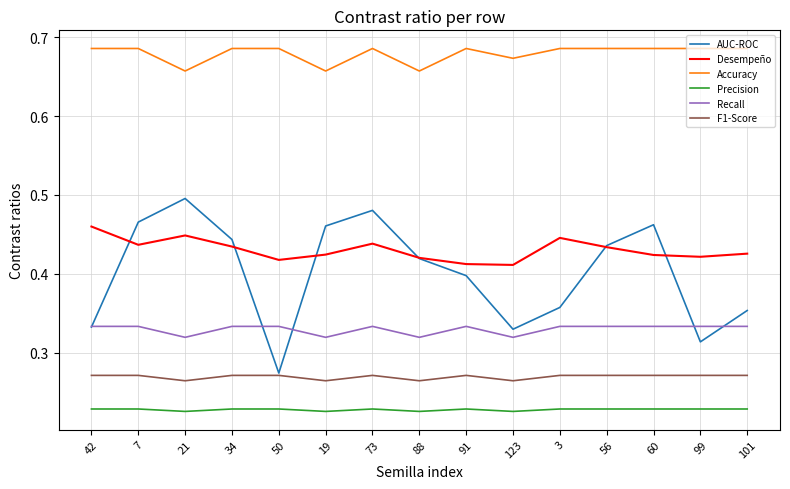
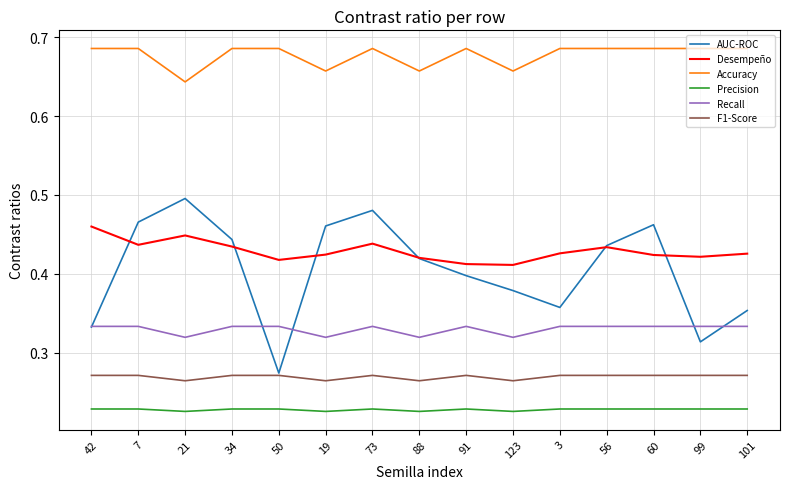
  {
    "AUC-ROC": {
      "7": 0.47,
      "21": 0.50,
      "34": 0.44,
      "19": 0.46,
      "73": 0.48,
      "91": 0.40,
-     "123": 0.33,
+     "123": 0.38,
      "3": 0.36,
      "60": 0.46,
      "99": 0.31,
      "101": 0.35
    },
    "Desempeño": {
      "42": 0.46,
      "7": 0.44,
      "21": 0.45,
      "34": 0.43,
      "50": 0.42,
      "19": 0.42,
      "73": 0.44,
      "91": 0.41,
      "123": 0.41,
-     "3": 0.45,
+     "3": 0.43,
      "60": 0.42,
      "99": 0.42,
      "101": 0.43
    },
    "Accuracy": {
      "42": 0.69,
      "7": 0.69,
-     "21": 0.66,
+     "21": 0.64,
      "34": 0.69,
      "50": 0.69,
      "19": 0.66,
      "73": 0.69,
      "88": 0.66,
      "91": 0.69,
-     "123": 0.67,
+     "123": 0.66,
      "3": 0.69,
      "56": 0.69,
      "60": 0.69
    },
    "Precision": {
      "42": 0.23,
      "7": 0.23,
      "21": 0.23,
      "34": 0.23,
      "50": 0.23,
      "19": 0.23,
      "73": 0.23,
      "88": 0.23,
      "91": 0.23,
      "123": 0.23,
      "3": 0.23,
      "56": 0.23,
      "60": 0.23,
      "99": 0.23,
      "101": 0.23
    },
    "Recall": {
      "7": 0.33,
      "21": 0.32,
      "34": 0.33,
      "50": 0.33,
      "19": 0.32,
      "73": 0.33,
      "88": 0.32,
      "91": 0.33,
      "123": 0.32,
      "3": 0.33,
      "56": 0.33,
      "60": 0.33,
      "99": 0.33,
      "101": 0.33
    },
    "F1-Score": {
      "42": 0.27,
      "7": 0.27,
      "21": 0.26,
      "34": 0.27,
      "19": 0.26,
      "73": 0.27,
      "88": 0.26,
      "91": 0.27,
      "123": 0.26,
      "3": 0.27,
      "56": 0.27,
      "60": 0.27,
      "99": 0.27,
      "101": 0.27
    }
  }
